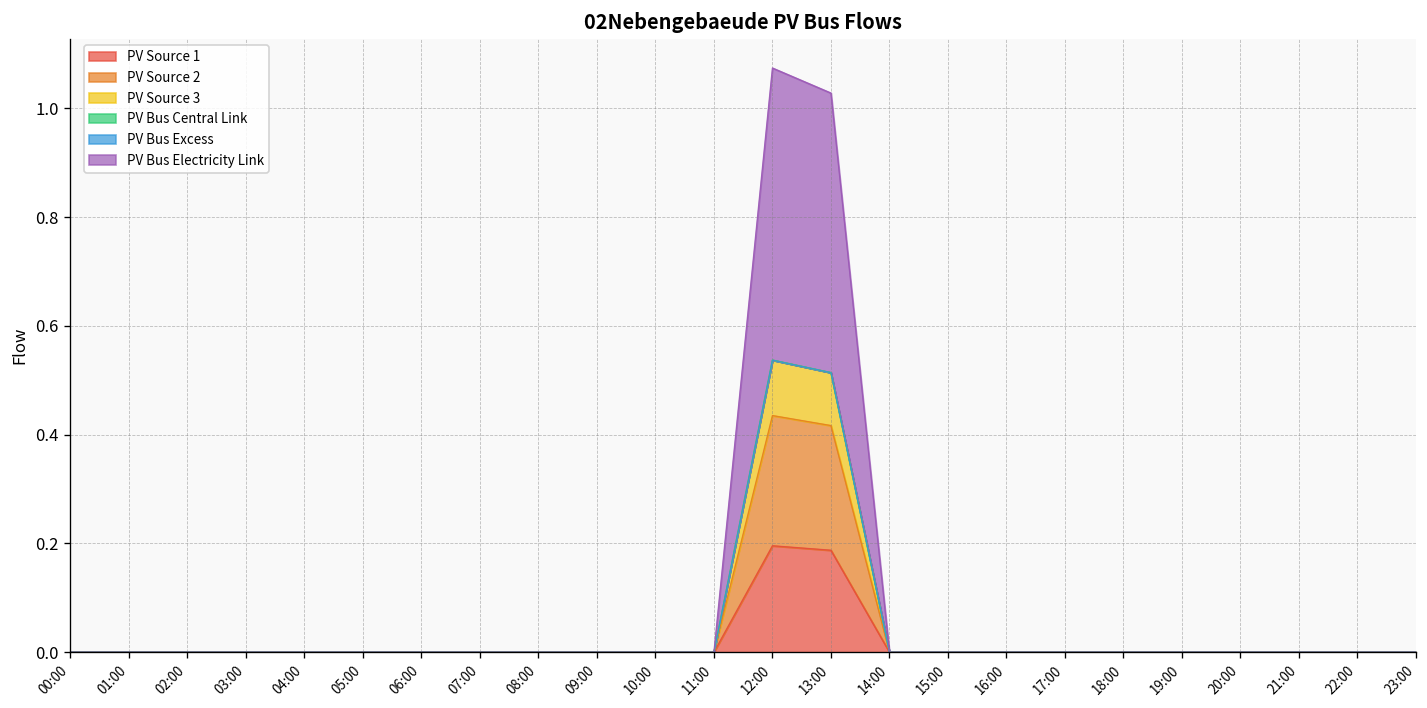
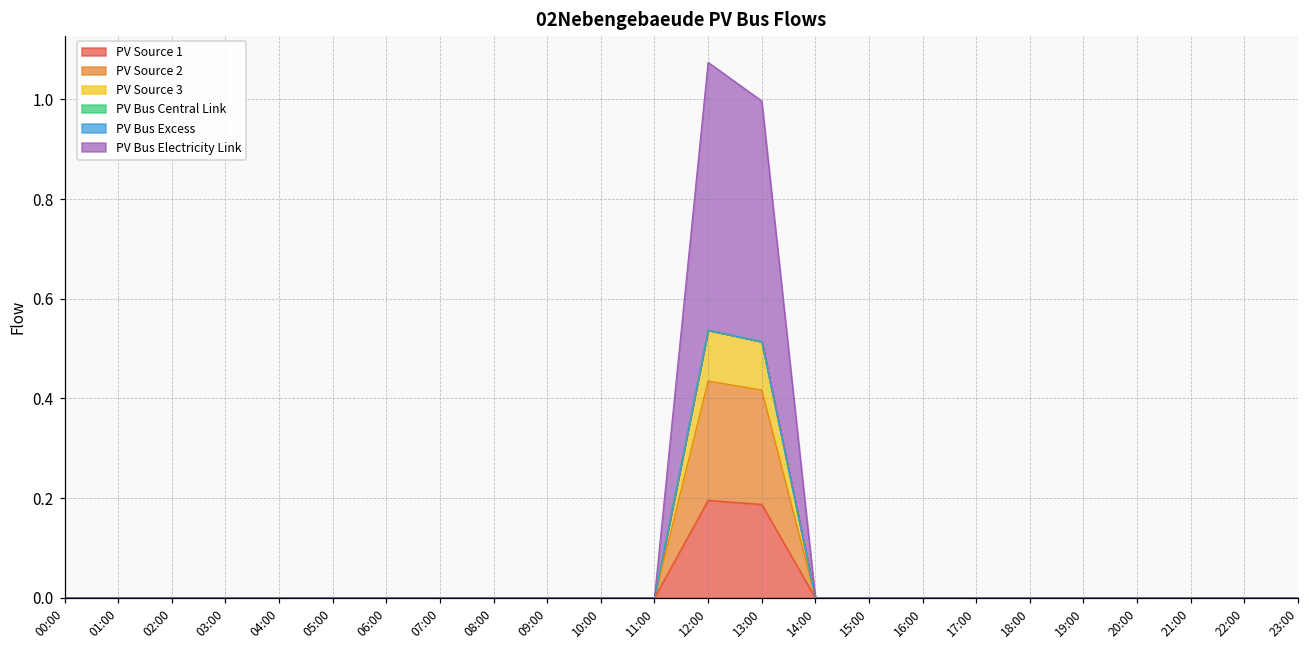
  {
    "PV Bus Electricity Link": {
      "12:00": 0.54,
-     "13:00": 0.51
+     "13:00": 0.48
    }
  }
